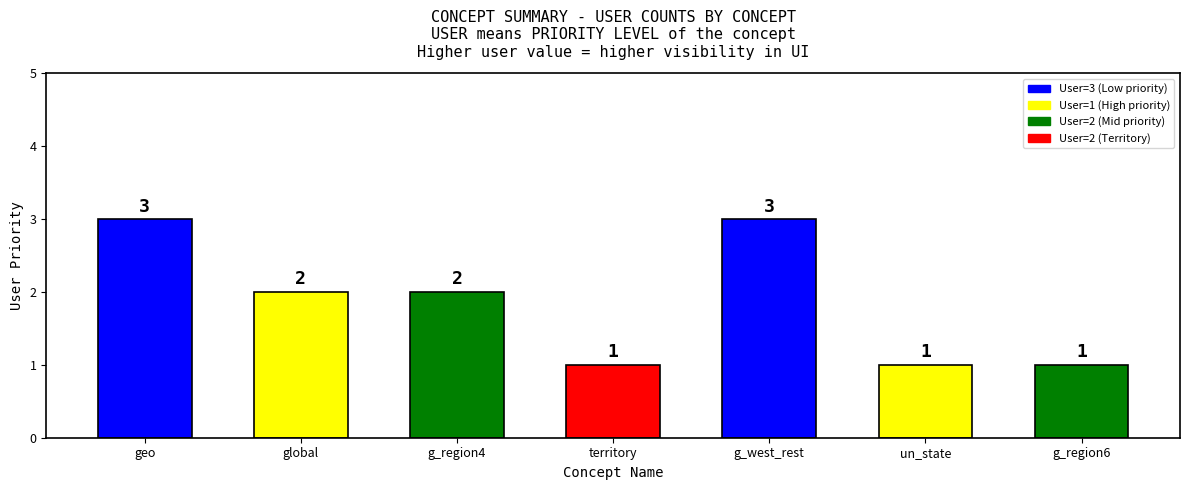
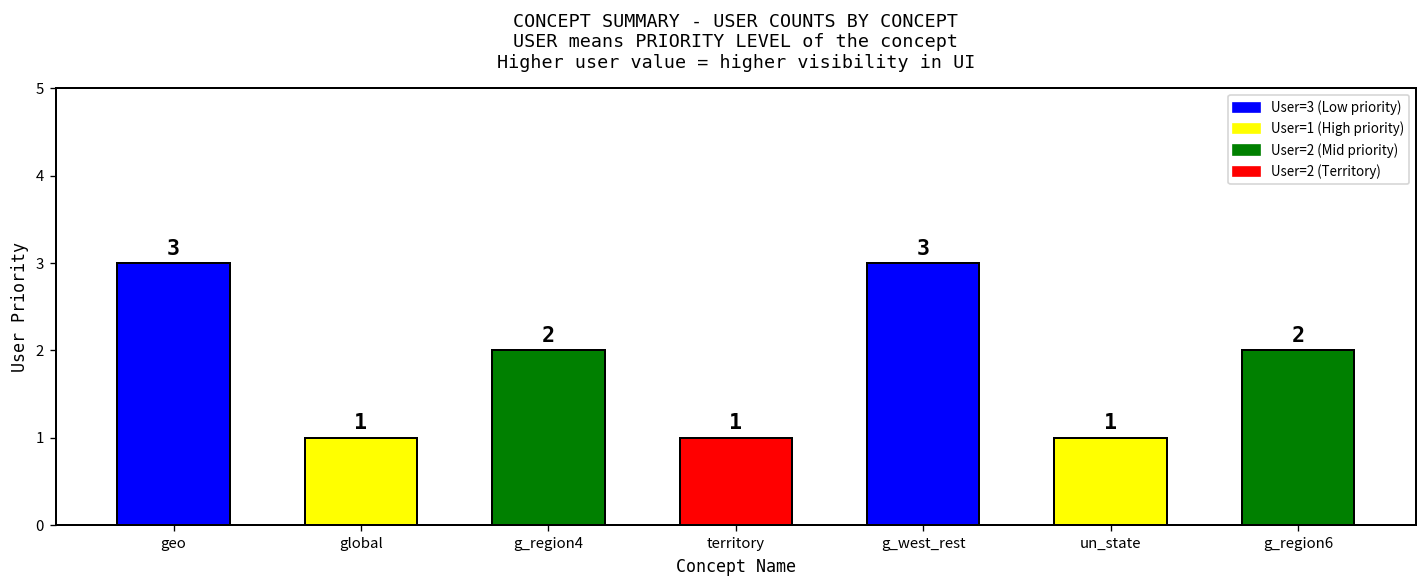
  {
    "geo": 3,
-   "global": 2,
+   "global": 1,
    "g_region4": 2,
    "territory": 1,
    "g_west_rest": 3,
    "un_state": 1,
-   "g_region6": 1
+   "g_region6": 2
  }
